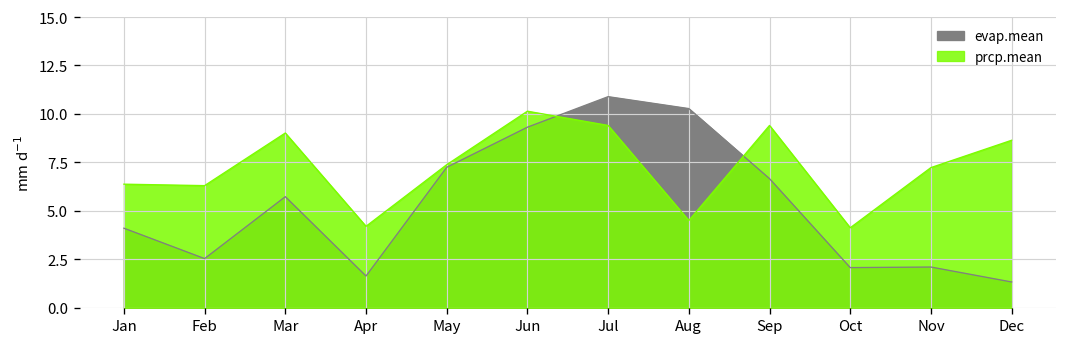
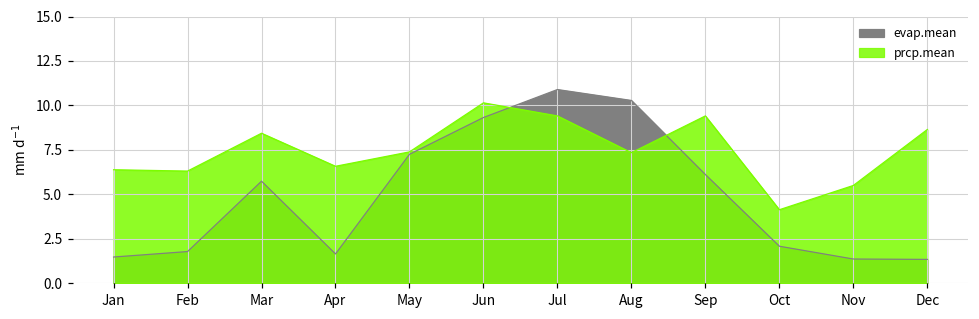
  {
    "evap.mean": {
-     "Jan": 4.1,
-     "Feb": 2.5,
+     "Jan": 1.5,
+     "Feb": 1.8,
      "Mar": 5.7,
      "Apr": 1.6,
      "Jun": 9.3,
      "Jul": 10.9,
      "Aug": 10.3,
-     "Sep": 6.7,
+     "Sep": 6.1,
      "Oct": 2.1,
-     "Nov": 2.1,
+     "Nov": 1.3,
      "Dec": 1.3
    },
    "prcp.mean": {
      "Jan": 6.4,
      "Feb": 6.3,
-     "Mar": 9.0,
-     "Apr": 4.2,
+     "Mar": 8.4,
+     "Apr": 6.6,
      "Jun": 10.1,
      "Jul": 9.4,
-     "Aug": 4.5,
+     "Aug": 7.3,
      "Sep": 9.4,
      "Oct": 4.1,
-     "Nov": 7.2,
+     "Nov": 5.5,
      "Dec": 8.6
    }
  }
